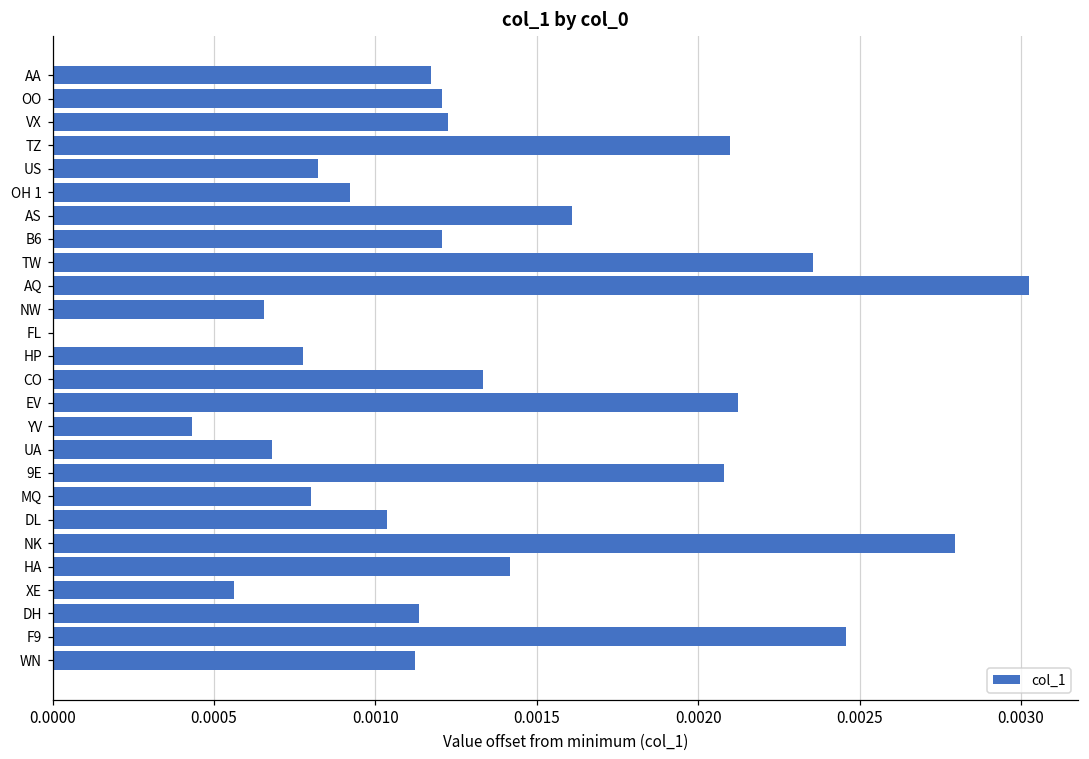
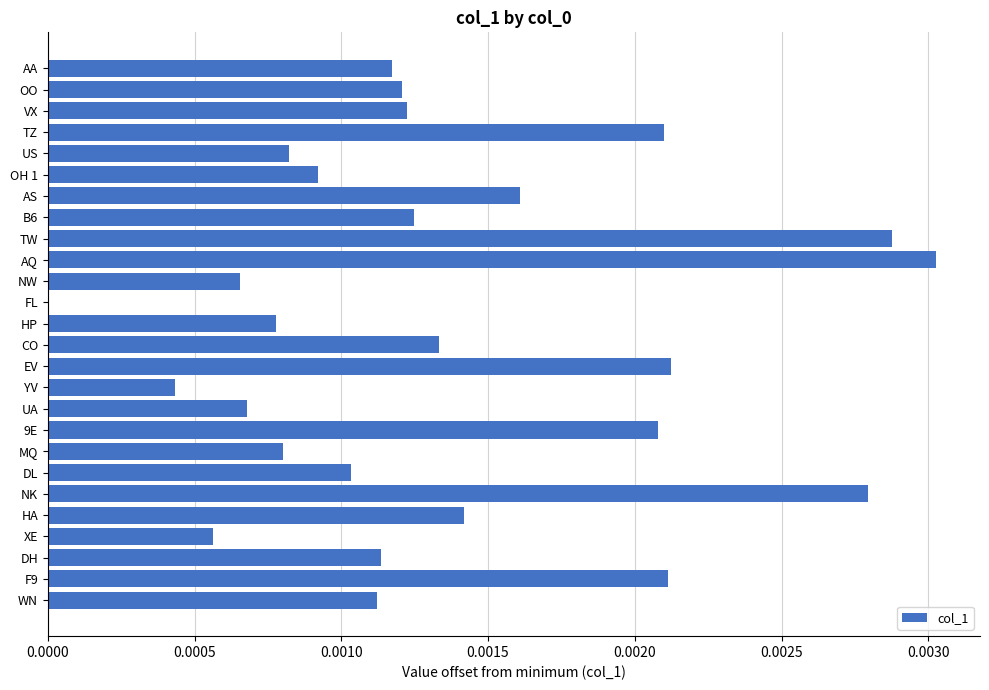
  {
    "AA": 0.00117,
    "OO": 0.00121,
    "VX": 0.00123,
    "TZ": 0.00210,
    "US": 0.00082,
    "OH 1": 0.00092,
    "AS": 0.00161,
-   "B6": 0.00121,
-   "TW": 0.00236,
+   "B6": 0.00125,
+   "TW": 0.00288,
    "AQ": 0.00303,
    "NW": 0.00066,
    "FL": 0.00000,
    "HP": 0.00078,
    "CO": 0.00133,
    "EV": 0.00212,
    "YV": 0.00043,
    "UA": 0.00068,
    "9E": 0.00208,
    "MQ": 0.00080,
    "DL": 0.00103,
    "NK": 0.00280,
    "HA": 0.00142,
    "XE": 0.00056,
    "DH": 0.00114,
-   "F9": 0.00246,
+   "F9": 0.00211,
    "WN": 0.00112
  }
